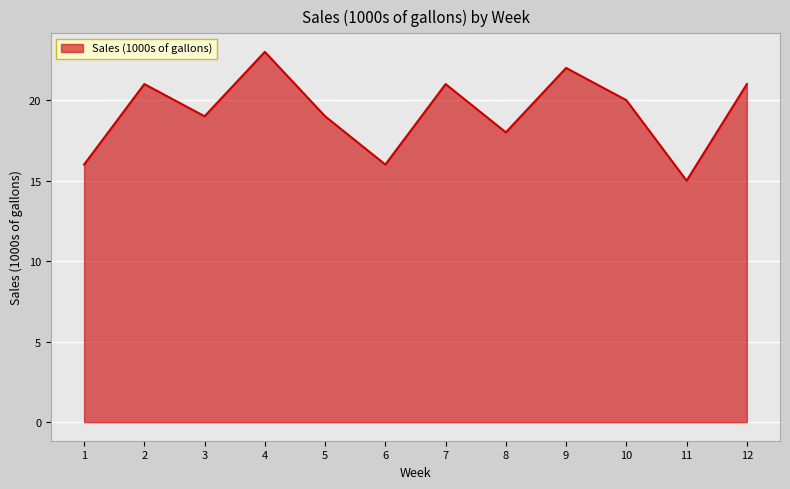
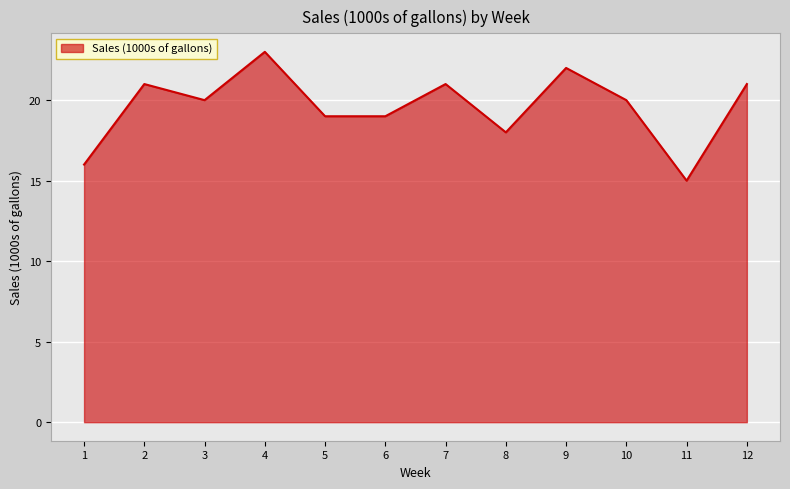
  {
    "1": 16,
    "2": 21,
-   "3": 19,
+   "3": 20,
    "4": 23,
    "5": 19,
-   "6": 16,
+   "6": 19,
    "7": 21,
    "8": 18,
    "9": 22,
    "10": 20,
    "11": 15,
    "12": 21
  }
